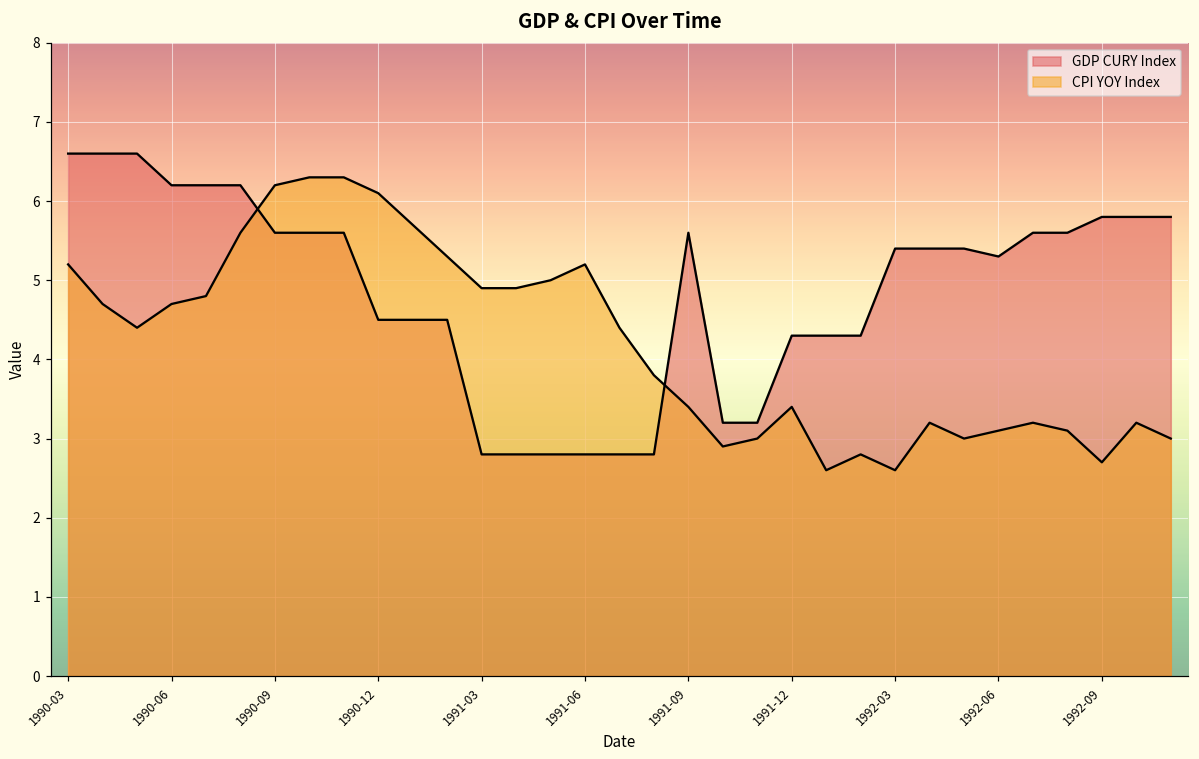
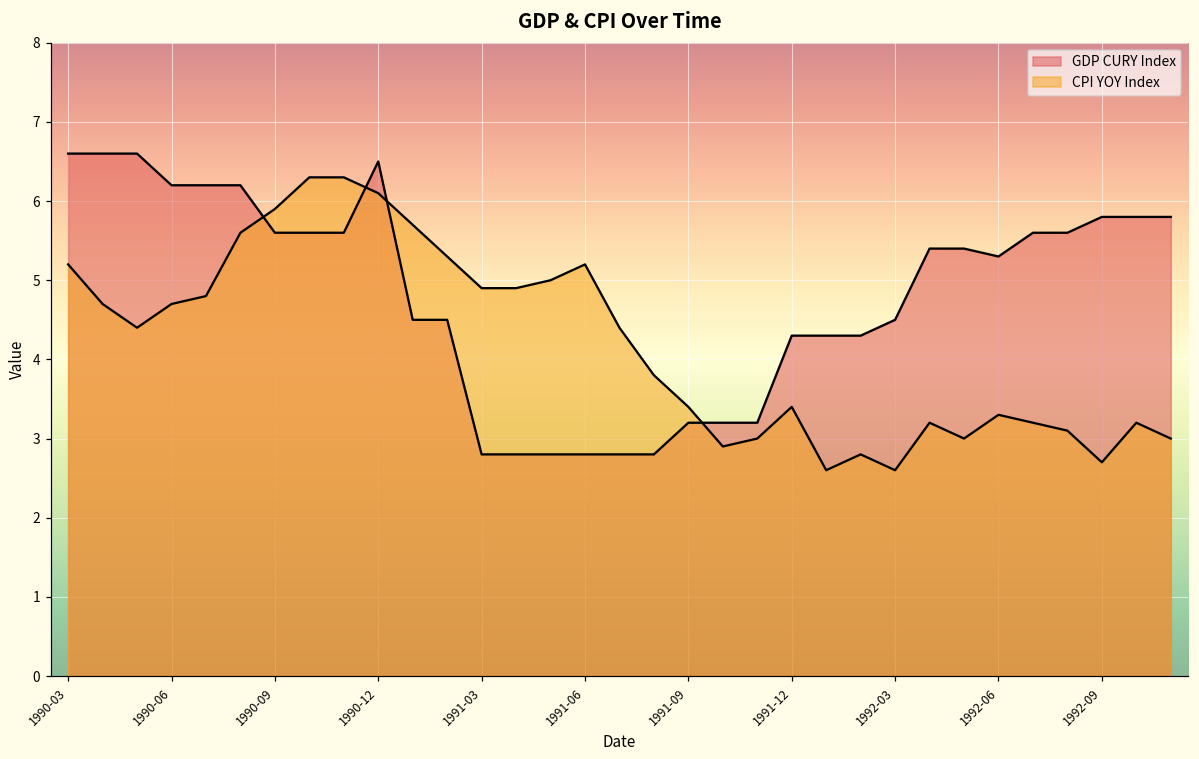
  {
    "GDP CURY Index": {
      "1990-03": 6.6,
      "1990-06": 6.2,
      "1990-09": 5.6,
-     "1990-12": 4.5,
+     "1990-12": 6.5,
      "1991-03": 2.8,
      "1991-06": 2.8,
-     "1991-09": 5.6,
+     "1991-09": 3.2,
      "1991-12": 4.3,
-     "1992-03": 5.4,
+     "1992-03": 4.5,
      "1992-06": 5.3,
      "1992-09": 5.8
    },
    "CPI YOY Index": {
      "1990-03": 5.2,
      "1990-06": 4.7,
-     "1990-09": 6.2,
+     "1990-09": 5.9,
      "1990-12": 6.1,
      "1991-03": 4.9,
      "1991-06": 5.2,
      "1991-09": 3.4,
      "1991-12": 3.4,
      "1992-03": 2.6,
-     "1992-06": 3.1,
+     "1992-06": 3.3,
      "1992-09": 2.7
    }
  }
